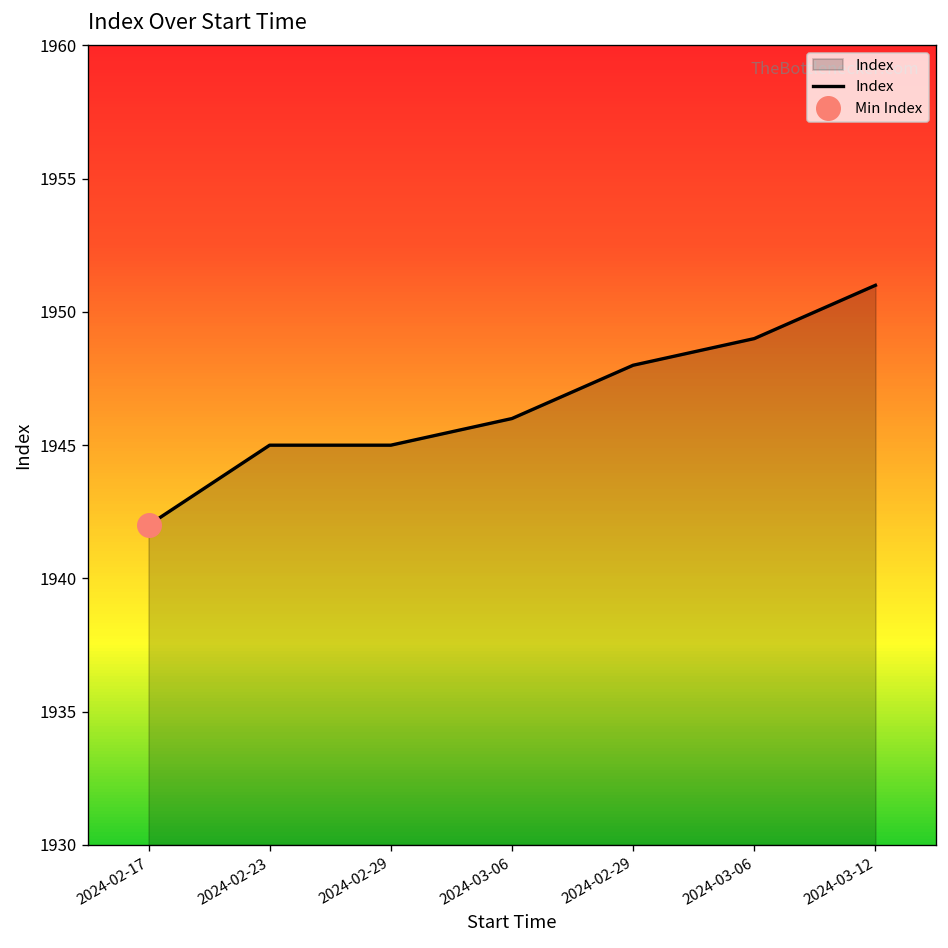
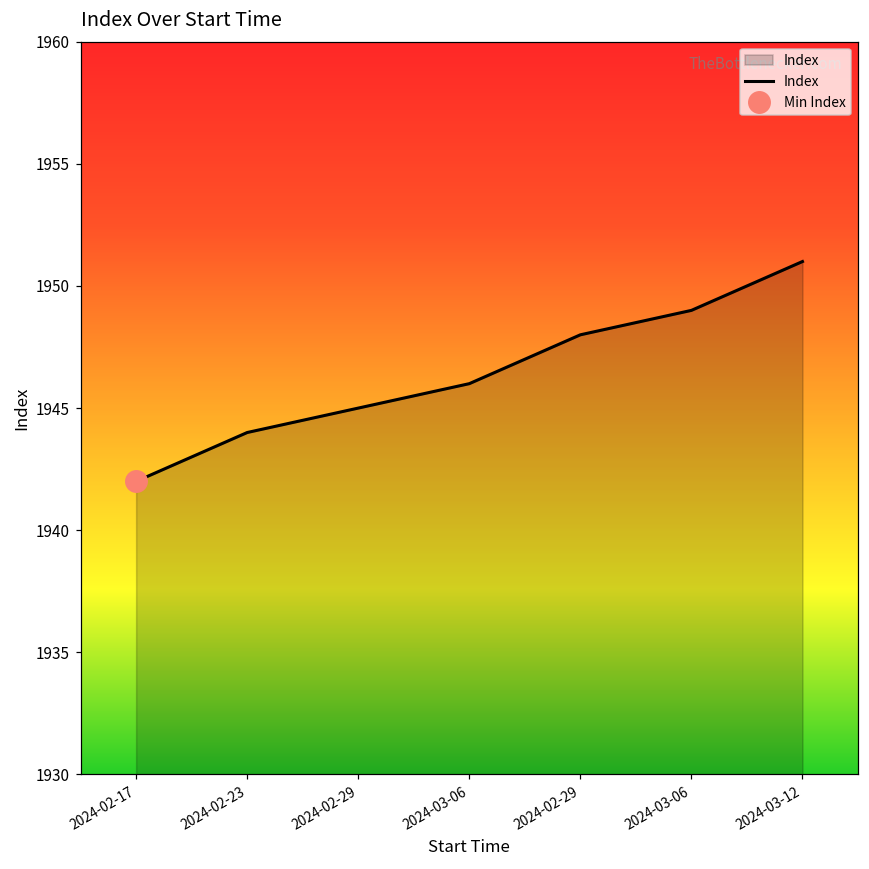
  {
    "Index": {
-     "2024-02-23": 1945,
+     "2024-02-23": 1944,
      "2024-03-12": 1951
    }
  }
